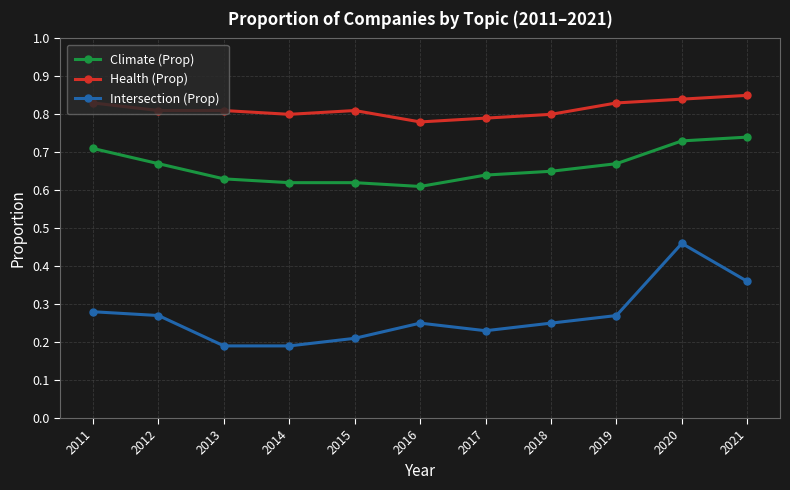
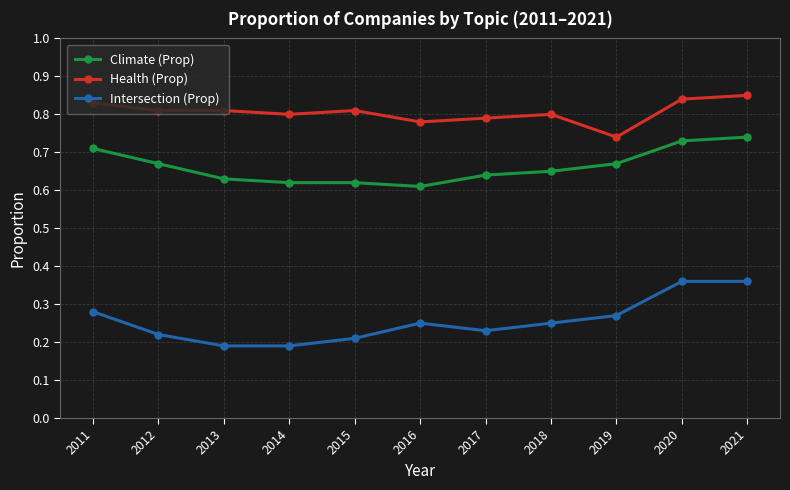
  {
    "Climate (Prop)": {
      "2011": 0.71,
      "2012": 0.67,
      "2013": 0.63,
      "2014": 0.62,
      "2015": 0.62,
      "2016": 0.61,
      "2017": 0.64,
      "2018": 0.65,
      "2019": 0.67,
      "2020": 0.73,
      "2021": 0.74
    },
    "Health (Prop)": {
      "2014": 0.80,
      "2015": 0.81,
      "2016": 0.78,
      "2017": 0.79,
      "2018": 0.80,
-     "2019": 0.83,
+     "2019": 0.74,
      "2020": 0.84,
      "2021": 0.85
    },
    "Intersection (Prop)": {
      "2011": 0.28,
-     "2012": 0.27,
+     "2012": 0.22,
      "2013": 0.19,
      "2014": 0.19,
      "2015": 0.21,
      "2016": 0.25,
      "2017": 0.23,
      "2018": 0.25,
      "2019": 0.27,
-     "2020": 0.46,
+     "2020": 0.36,
      "2021": 0.36
    }
  }
